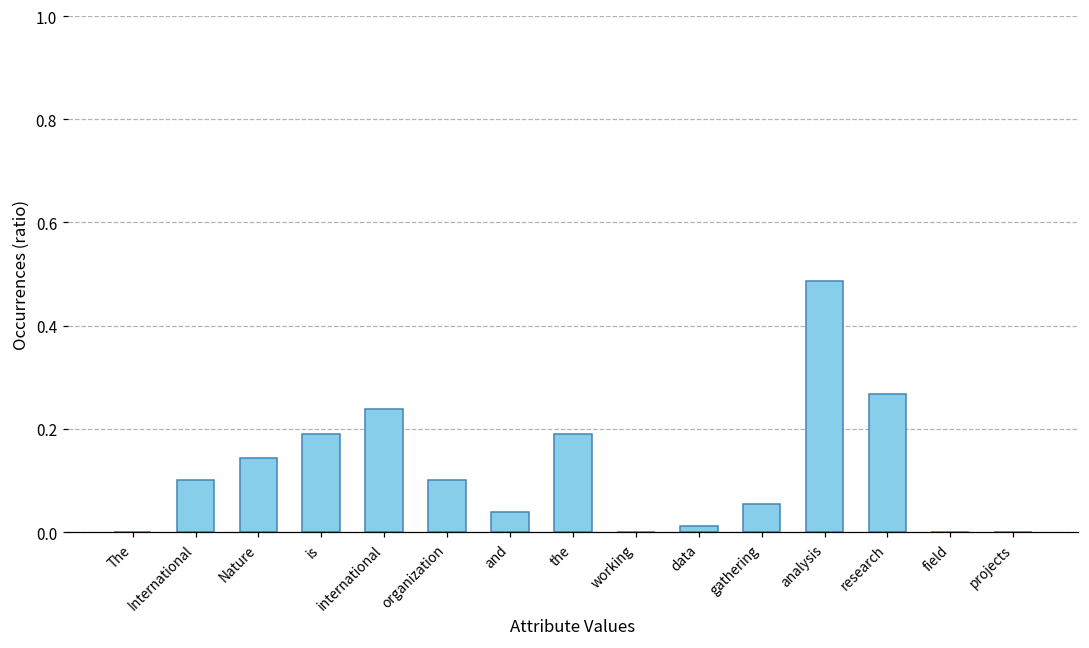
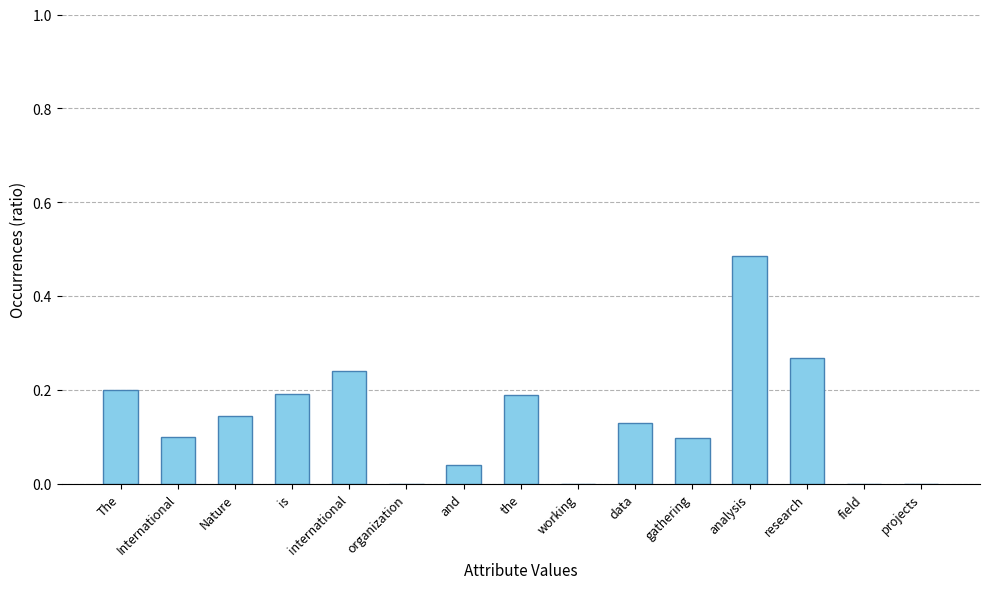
  {
-   "The": 0.0,
+   "The": 0.2,
    "International": 0.10,
    "Nature": 0.14,
    "is": 0.19,
    "international": 0.24,
-   "organization": 0.1,
+   "organization": 0.0,
    "and": 0.04,
    "the": 0.19,
    "working": 0.00,
-   "data": 0.01,
-   "gathering": 0.06,
+   "data": 0.13,
+   "gathering": 0.10,
    "analysis": 0.49,
    "research": 0.27,
    "field": 0.00,
    "projects": 0.00
  }
